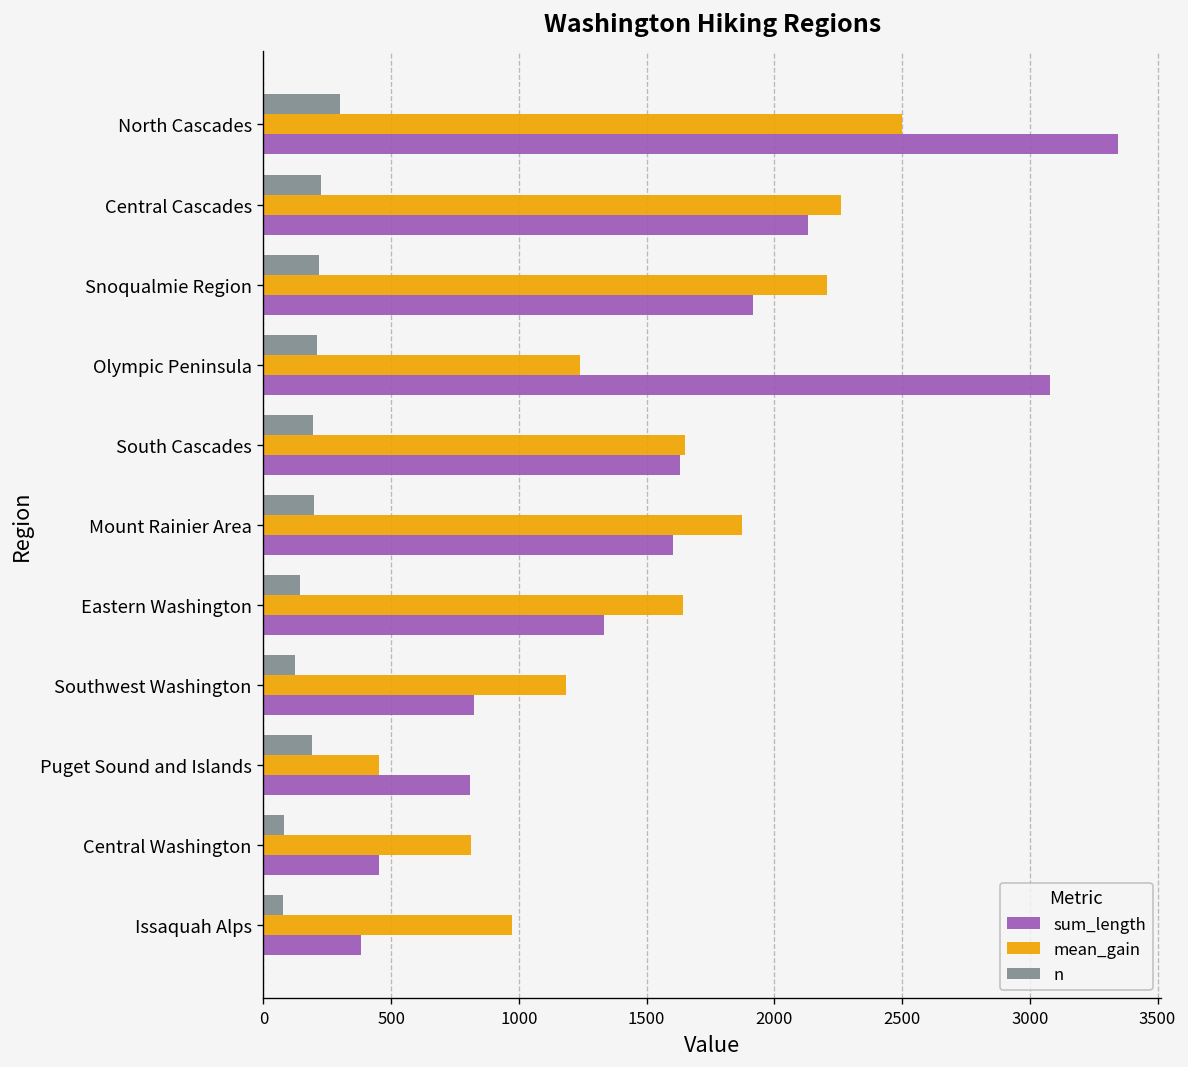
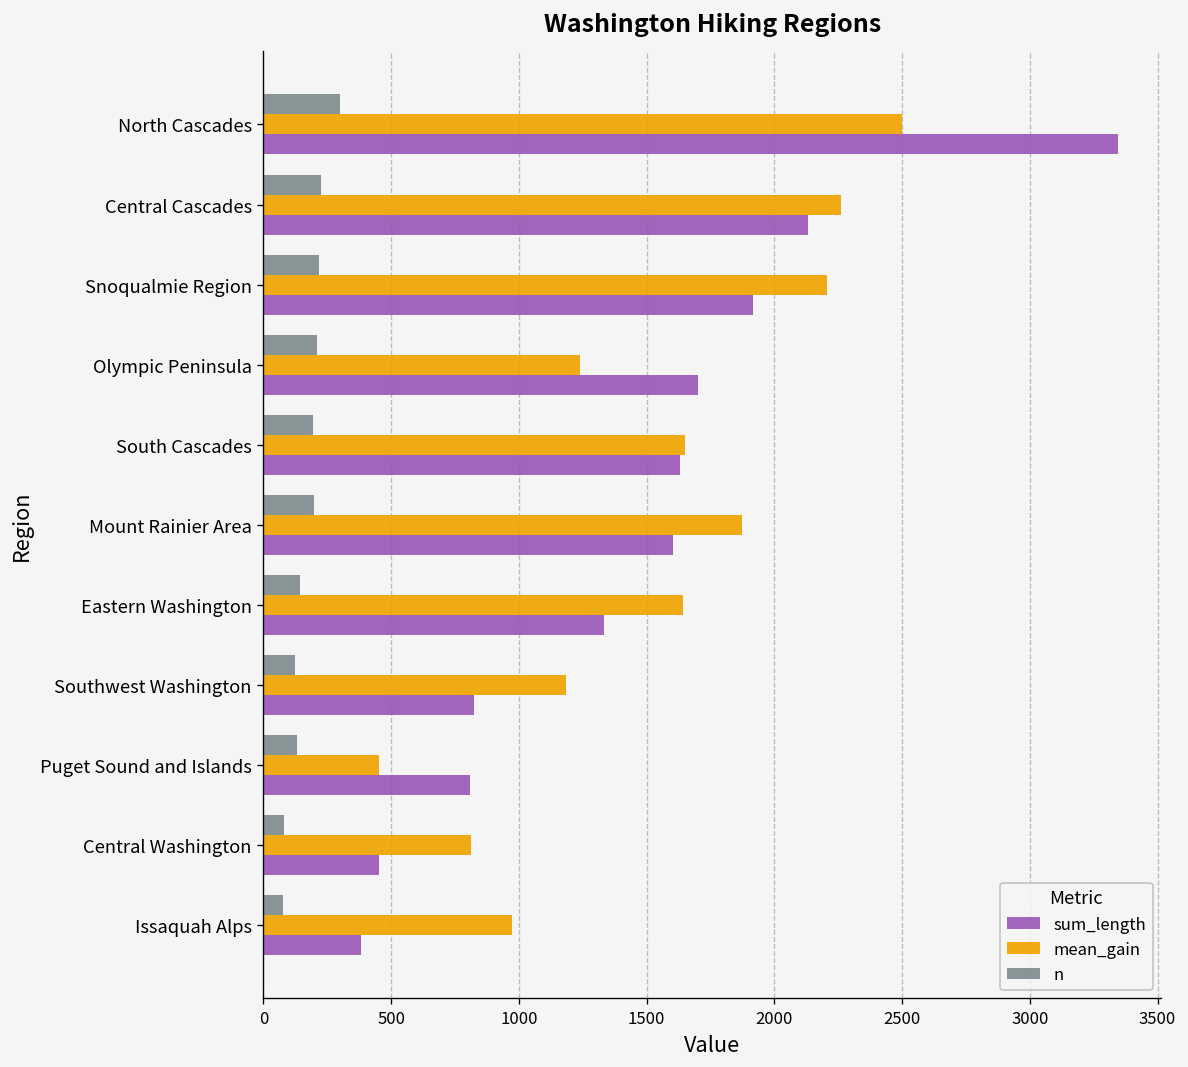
  {
    "sum_length": {
      "North Cascades": 3350,
      "Central Cascades": 2130,
      "Snoqualmie Region": 1920,
-     "Olympic Peninsula": 3080,
+     "Olympic Peninsula": 1700,
      "South Cascades": 1630,
      "Mount Rainier Area": 1600,
      "Eastern Washington": 1330,
      "Southwest Washington": 830,
      "Puget Sound and Islands": 810,
      "Central Washington": 450,
      "Issaquah Alps": 380
    },
    "mean_gain": {
      "North Cascades": 2500,
      "Central Cascades": 2260,
      "Snoqualmie Region": 2210,
      "Olympic Peninsula": 1240,
      "South Cascades": 1650,
      "Mount Rainier Area": 1870,
      "Eastern Washington": 1640,
      "Southwest Washington": 1190,
      "Puget Sound and Islands": 450,
      "Central Washington": 810,
      "Issaquah Alps": 970
    },
    "n": {
      "North Cascades": 300,
      "Central Cascades": 230,
      "Snoqualmie Region": 220,
      "Olympic Peninsula": 210,
      "South Cascades": 190,
      "Mount Rainier Area": 200,
      "Eastern Washington": 140,
      "Southwest Washington": 120,
-     "Puget Sound and Islands": 190,
+     "Puget Sound and Islands": 130,
      "Central Washington": 80,
      "Issaquah Alps": 80
    }
  }
